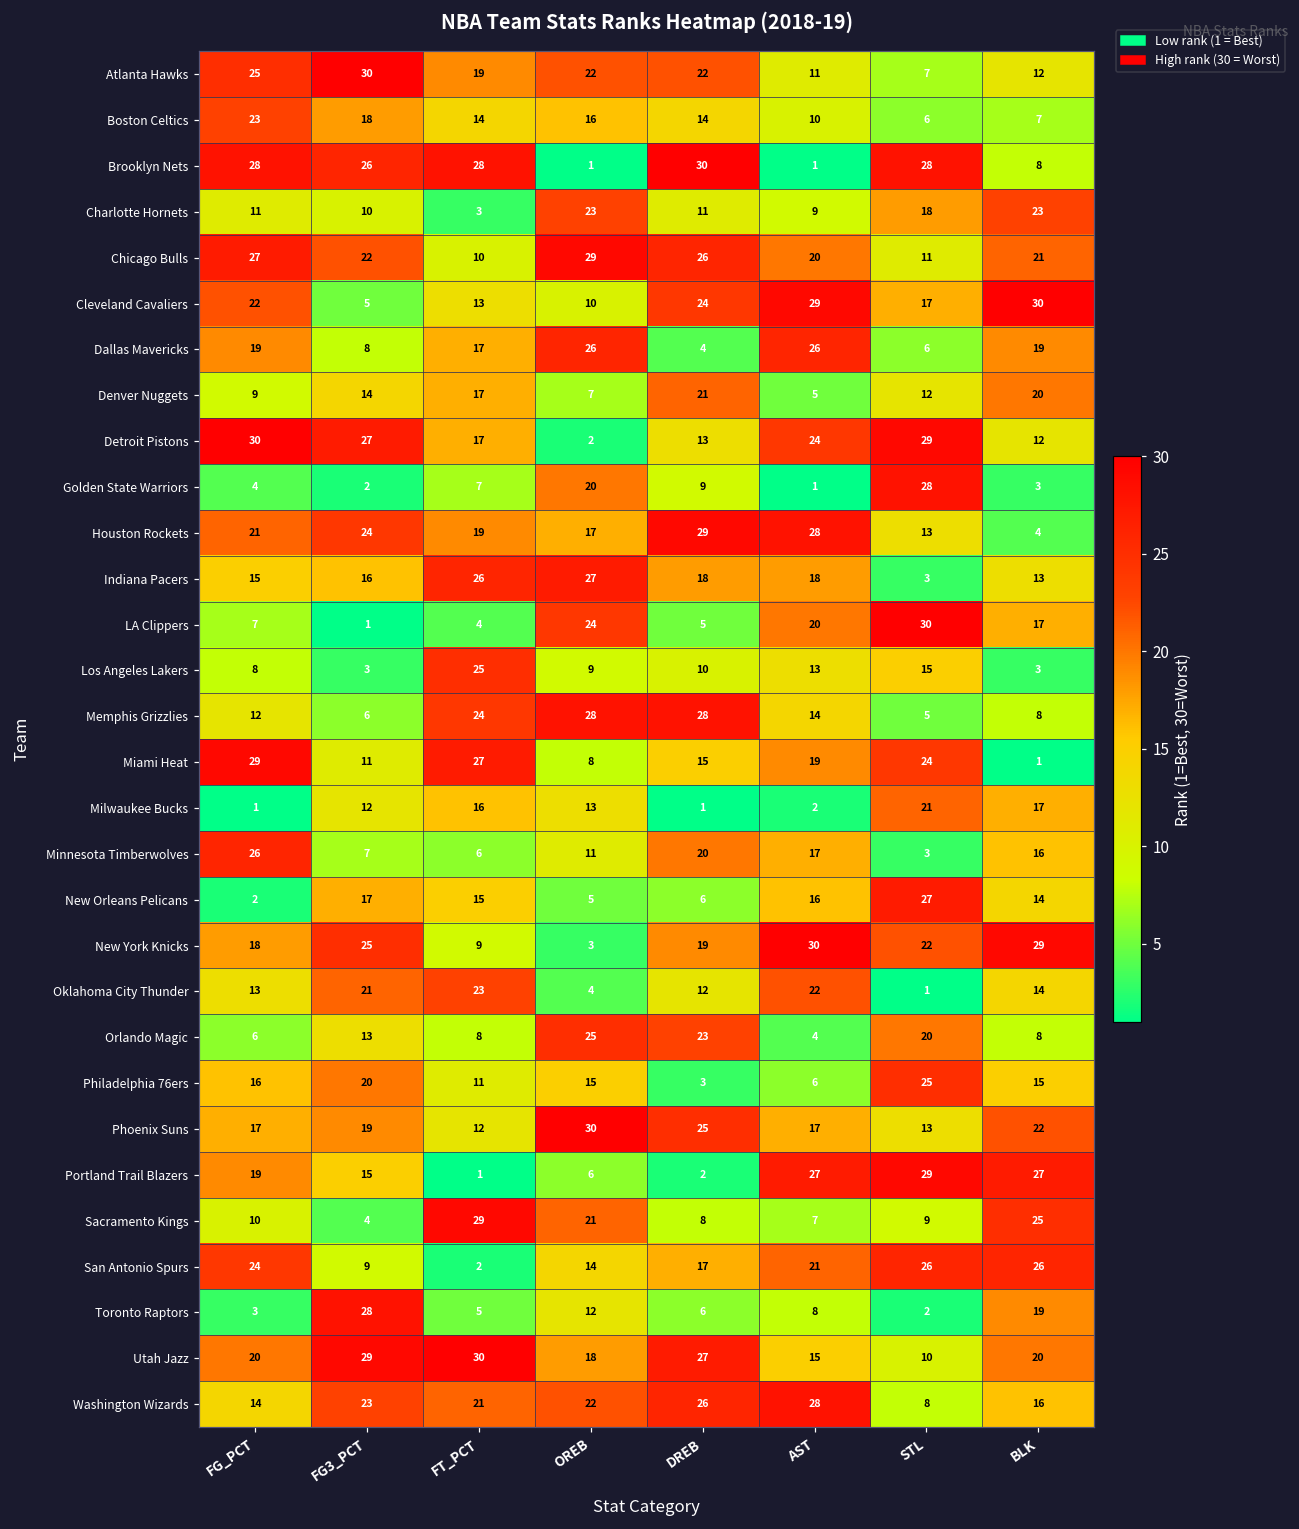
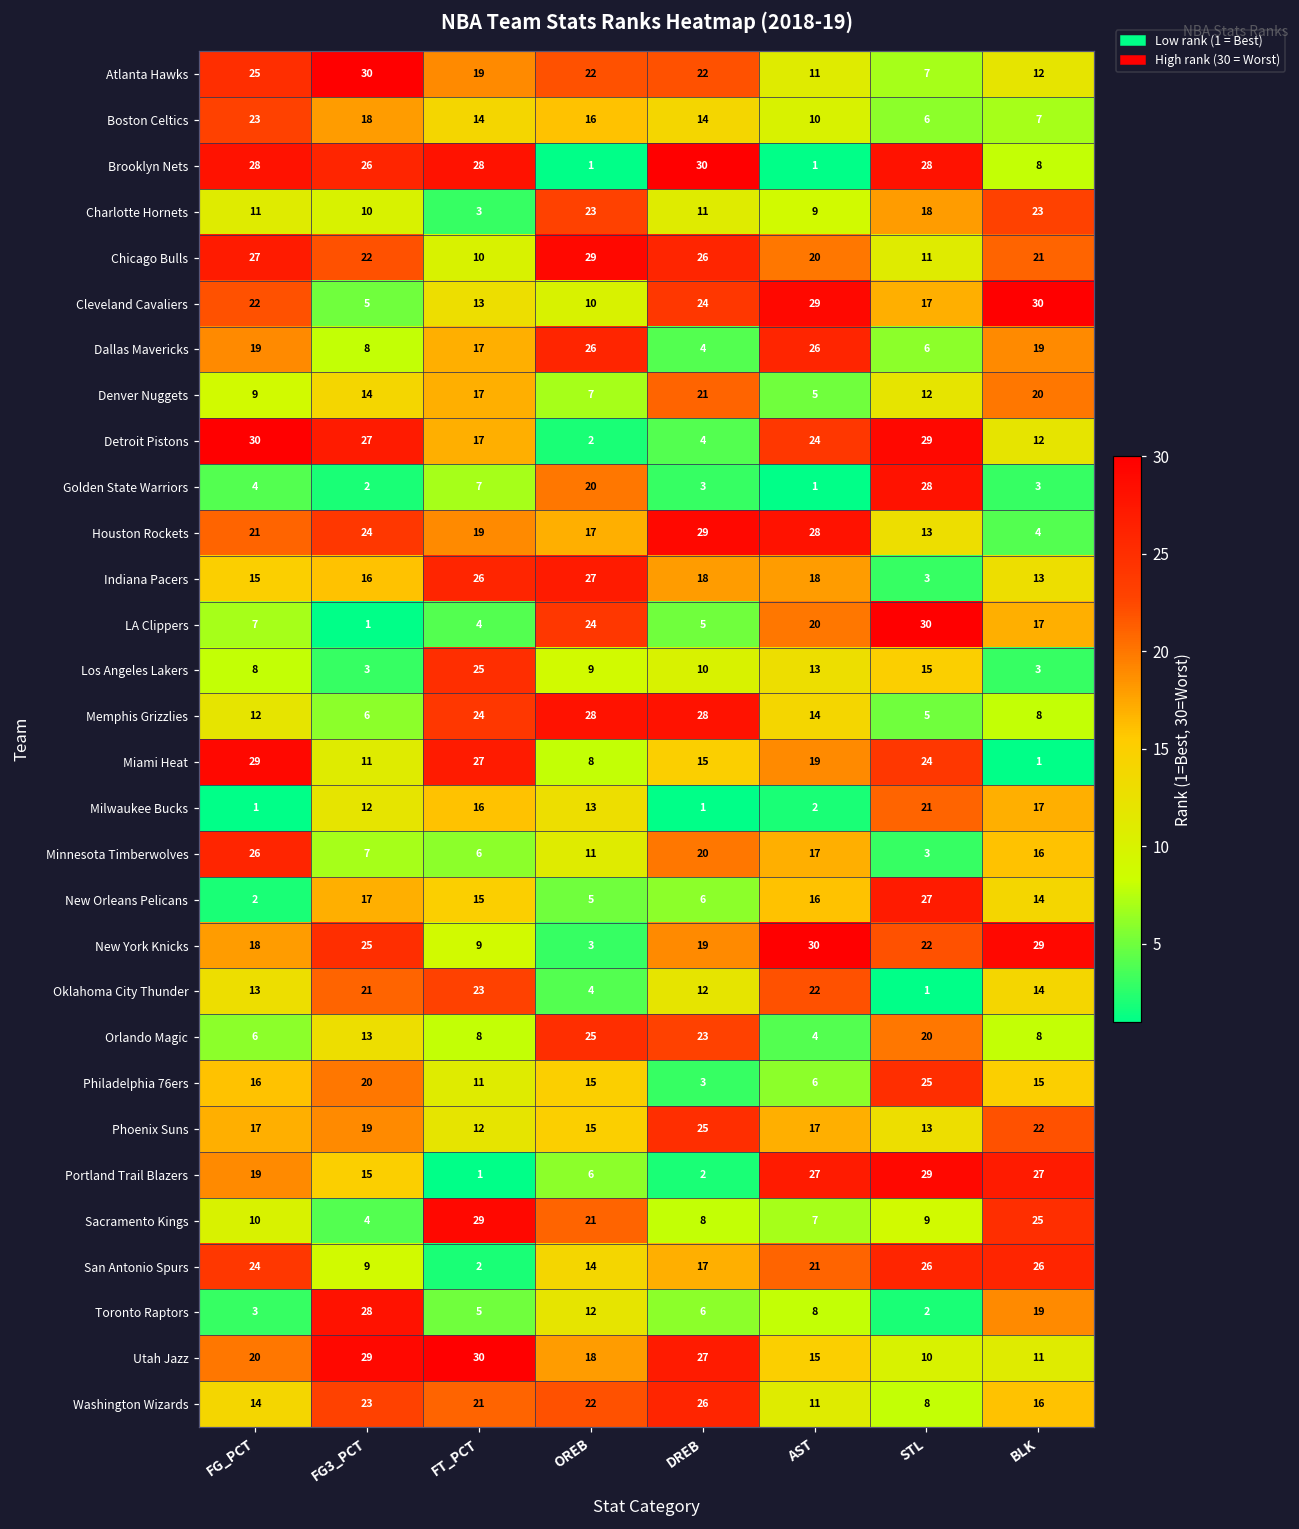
  {
    "Detroit Pistons": {
      "FG_PCT": 30,
      "FG3_PCT": 27,
      "FT_PCT": 17,
      "OREB": 2,
-     "DREB": 13,
+     "DREB": 4,
      "AST": 24,
      "STL": 29,
      "BLK": 12
    },
    "Golden State Warriors": {
      "FG_PCT": 4,
      "FG3_PCT": 2,
      "FT_PCT": 7,
      "OREB": 20,
-     "DREB": 9,
+     "DREB": 3,
      "AST": 1,
      "STL": 28,
      "BLK": 3
    },
    "Phoenix Suns": {
      "FG_PCT": 17,
      "FG3_PCT": 19,
      "FT_PCT": 12,
-     "OREB": 30,
+     "OREB": 15,
      "DREB": 25,
      "AST": 17,
      "STL": 13,
      "BLK": 22
    },
    "Utah Jazz": {
      "FG_PCT": 20,
      "FG3_PCT": 29,
      "FT_PCT": 30,
      "OREB": 18,
      "DREB": 27,
      "AST": 15,
      "STL": 10,
-     "BLK": 20
+     "BLK": 11
    },
    "Washington Wizards": {
      "FG_PCT": 14,
      "FG3_PCT": 23,
      "FT_PCT": 21,
      "OREB": 22,
      "DREB": 26,
-     "AST": 28,
+     "AST": 11,
      "STL": 8,
      "BLK": 16
    }
  }
